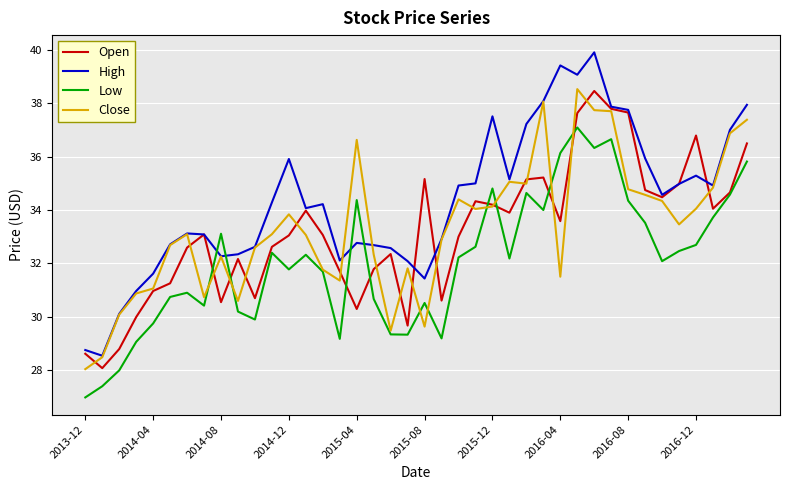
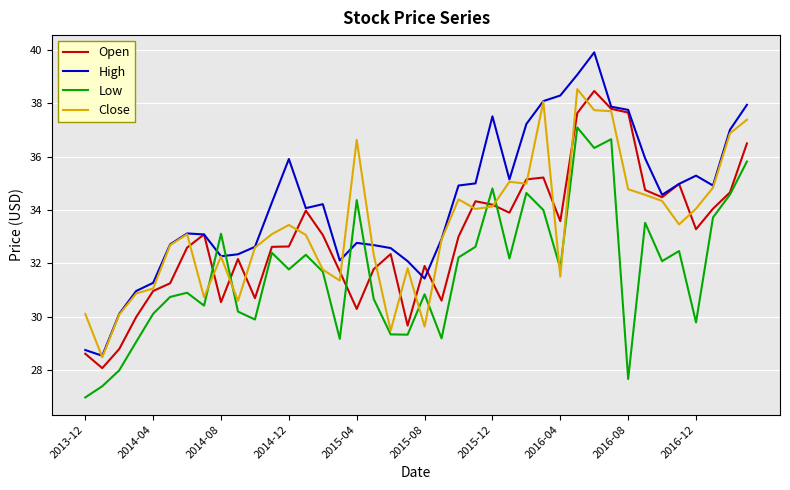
  {
    "Open": {
      "2013-12": 28.6,
      "2014-08": 30.5,
-     "2014-12": 33.0,
+     "2014-12": 32.6,
      "2015-04": 30.3,
-     "2015-08": 35.2,
+     "2015-08": 31.9,
      "2016-04": 33.6,
      "2016-08": 37.7,
-     "2016-12": 36.8
+     "2016-12": 33.3
    },
    "High": {
      "2013-12": 28.7,
-     "2014-04": 31.6,
+     "2014-04": 31.3,
      "2014-12": 35.9,
      "2015-04": 32.8,
      "2015-08": 31.4,
      "2015-12": 37.5,
-     "2016-04": 39.4,
+     "2016-04": 38.3,
      "2016-08": 37.8,
      "2016-12": 35.3
    },
    "Low": {
      "2013-12": 27.0,
-     "2014-04": 29.7,
+     "2014-04": 30.1,
      "2014-08": 33.1,
      "2014-12": 31.8,
      "2015-04": 34.4,
-     "2015-08": 30.5,
+     "2015-08": 30.8,
      "2015-12": 34.8,
-     "2016-04": 36.1,
-     "2016-08": 34.3,
-     "2016-12": 32.7
+     "2016-04": 31.8,
+     "2016-08": 27.7,
+     "2016-12": 29.8
    },
    "Close": {
-     "2013-12": 28.0,
-     "2014-12": 33.8,
+     "2013-12": 30.1,
+     "2014-12": 33.4,
      "2015-04": 36.6,
      "2015-08": 29.6,
      "2016-04": 31.5,
      "2016-08": 34.8,
      "2016-12": 34.0
    }
  }
